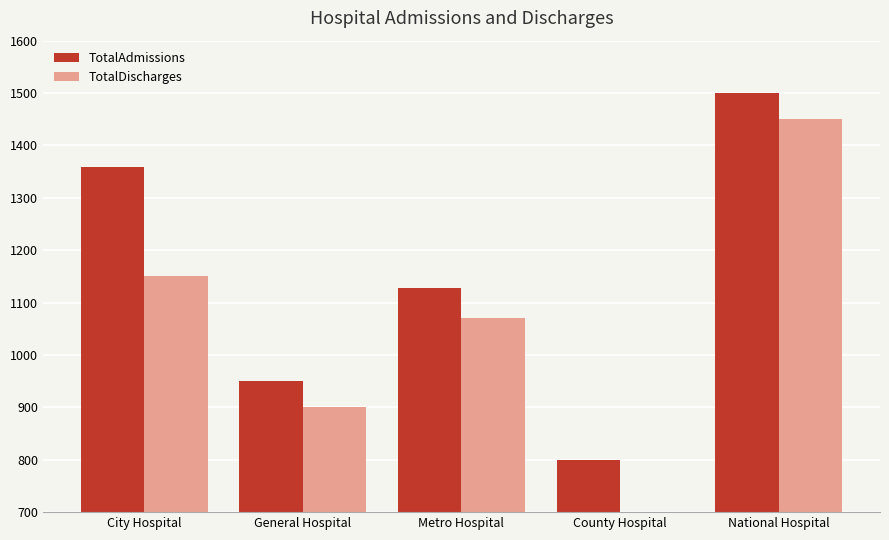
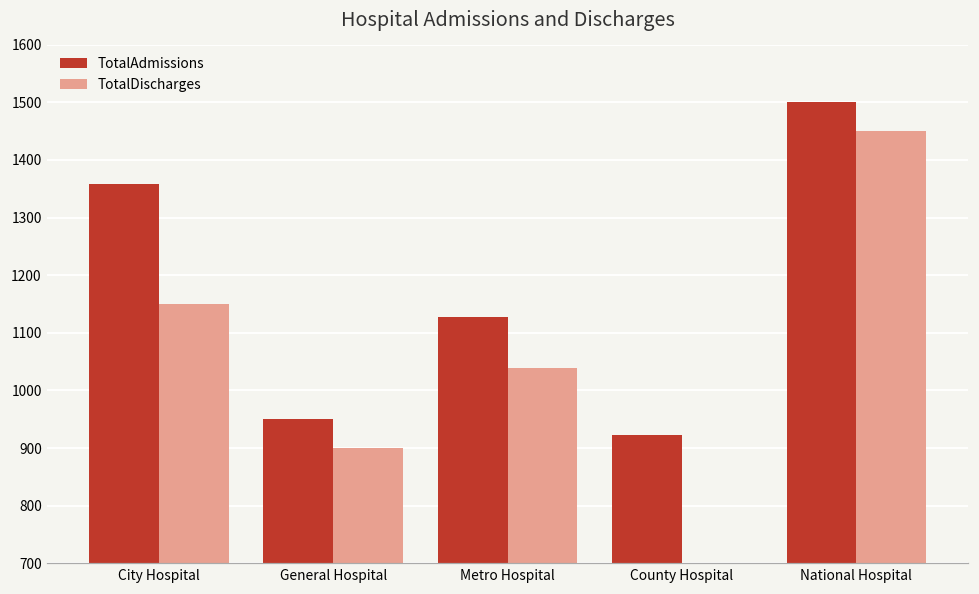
  {
    "TotalAdmissions": {
      "City Hospital": 1360,
      "General Hospital": 950,
      "Metro Hospital": 1130,
-     "County Hospital": 800,
+     "County Hospital": 920,
      "National Hospital": 1500
    },
    "TotalDischarges": {
      "City Hospital": 1150,
      "General Hospital": 900,
-     "Metro Hospital": 1070,
+     "Metro Hospital": 1040,
      "National Hospital": 1450
    }
  }
